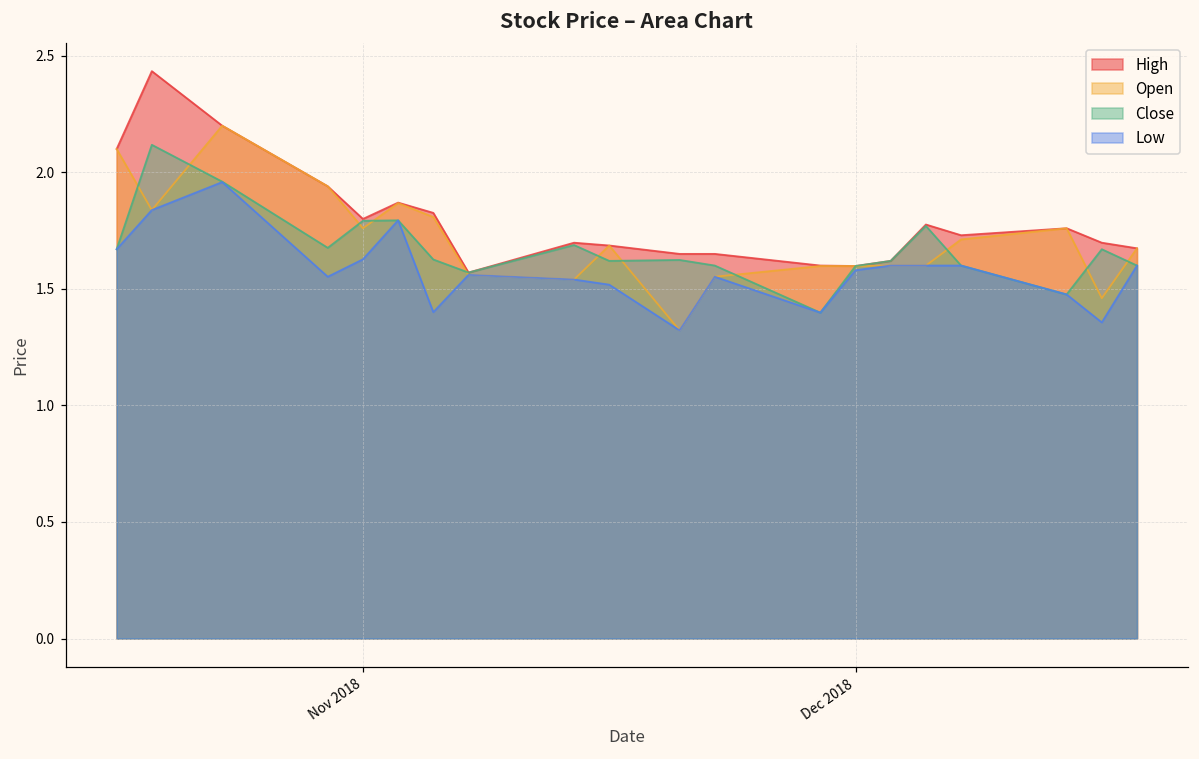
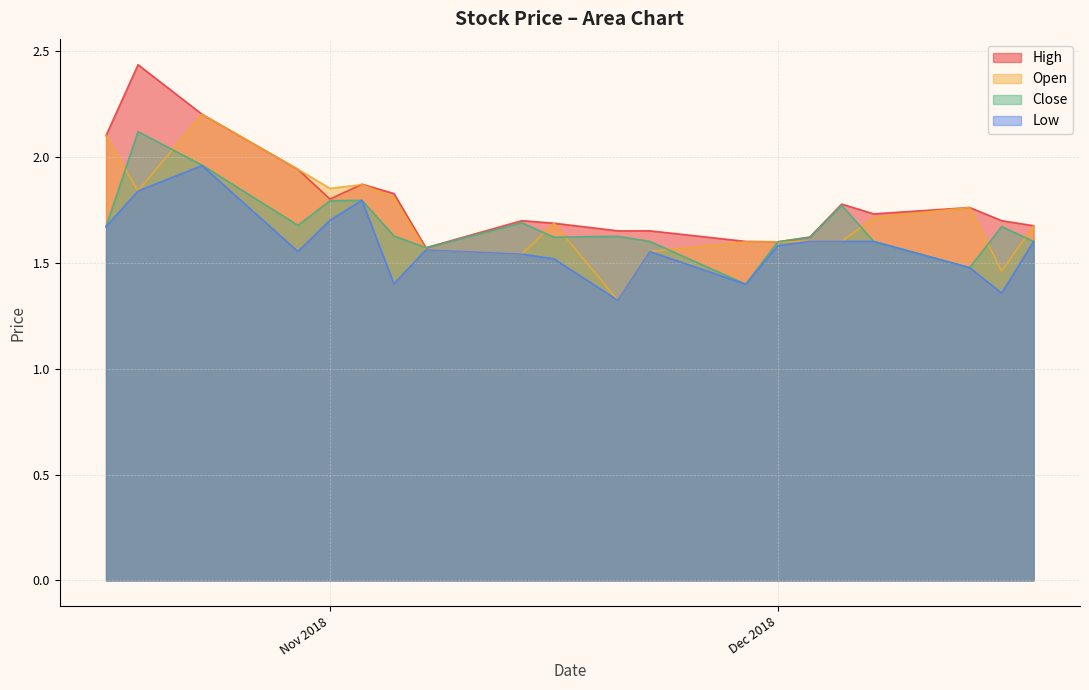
  {
    "Open": {
-     "Nov 2018": 1.76
+     "Nov 2018": 1.85
    },
    "Low": {
-     "Nov 2018": 1.63,
+     "Nov 2018": 1.70,
      "Dec 2018": 1.58
    }
  }
